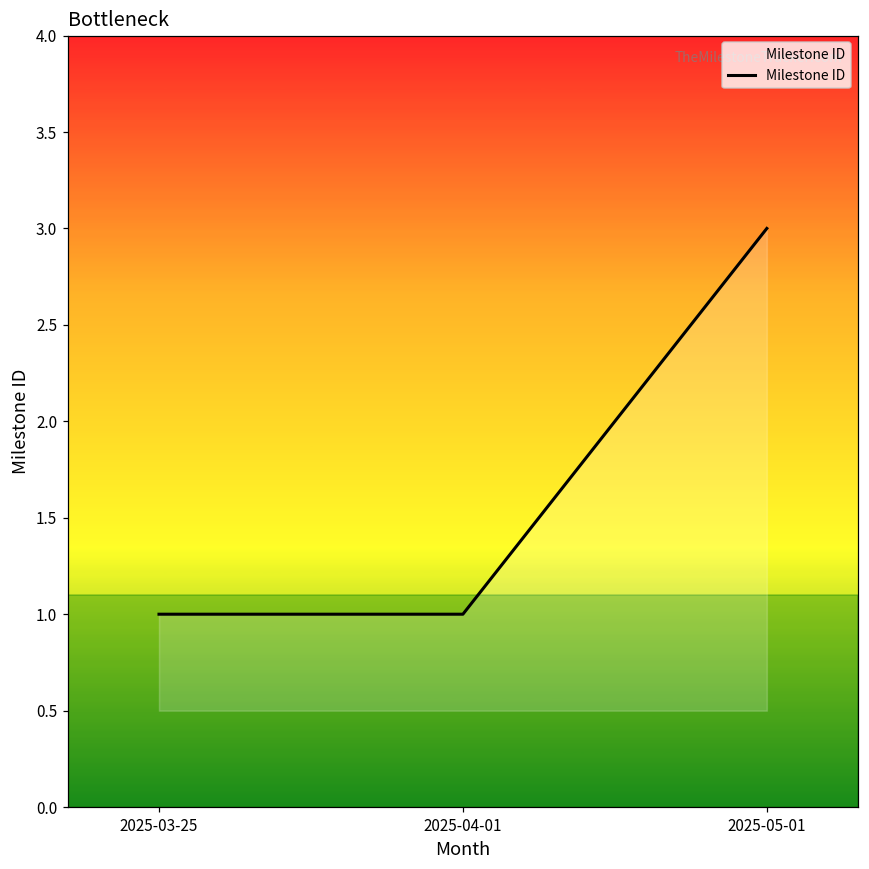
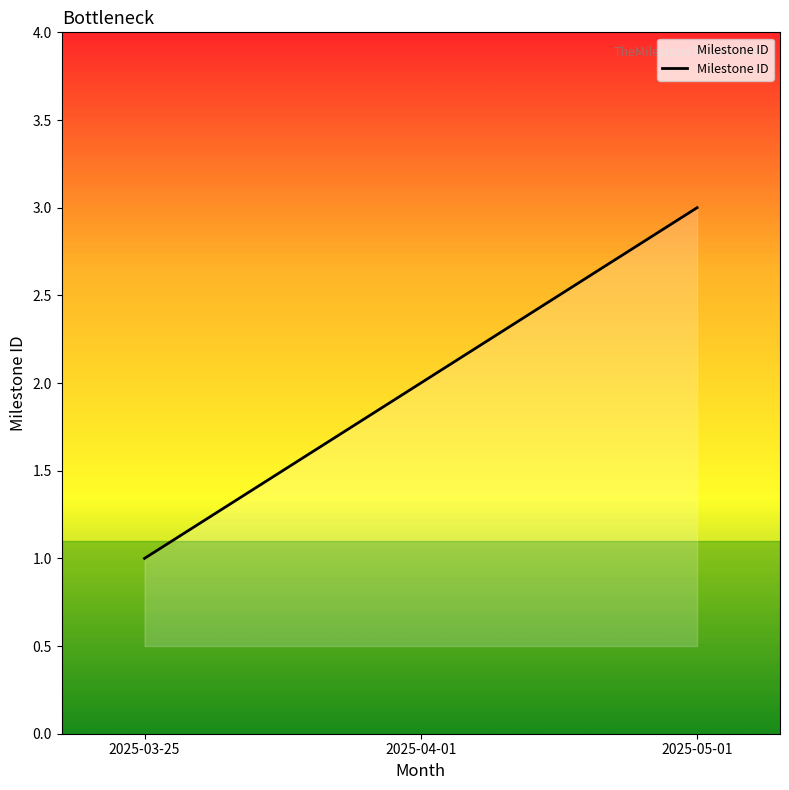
  {
    "2025-03-25": 1,
-   "2025-04-01": 1,
+   "2025-04-01": 2,
    "2025-05-01": 3
  }
